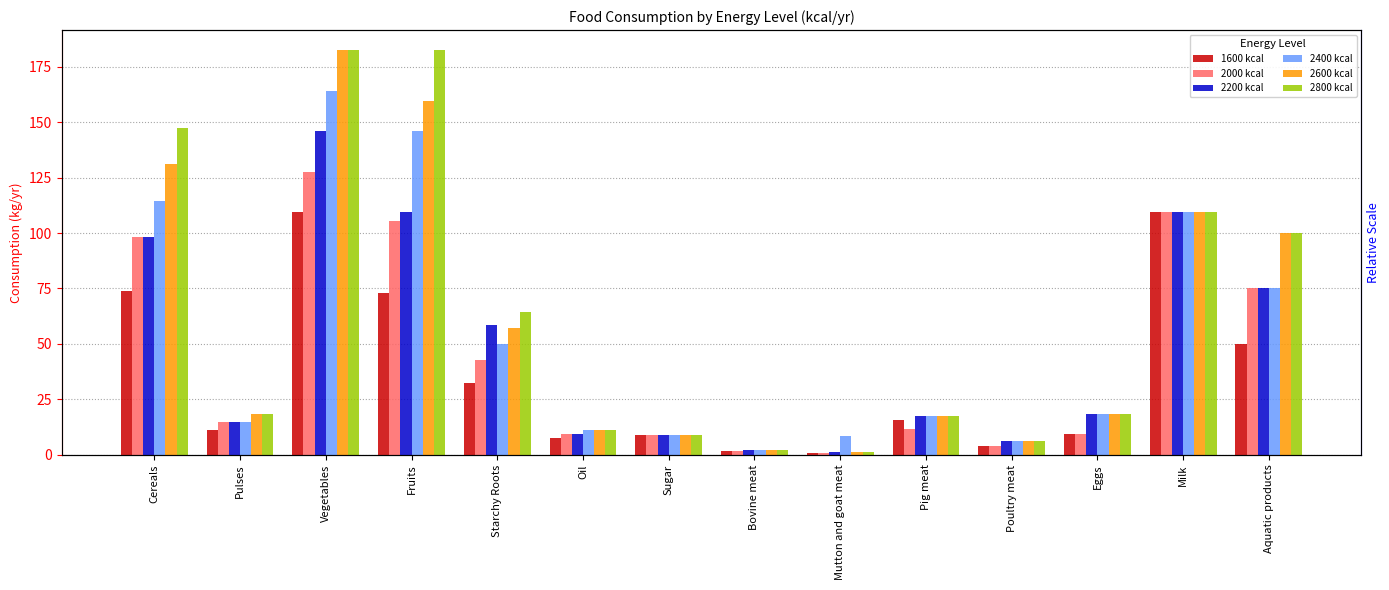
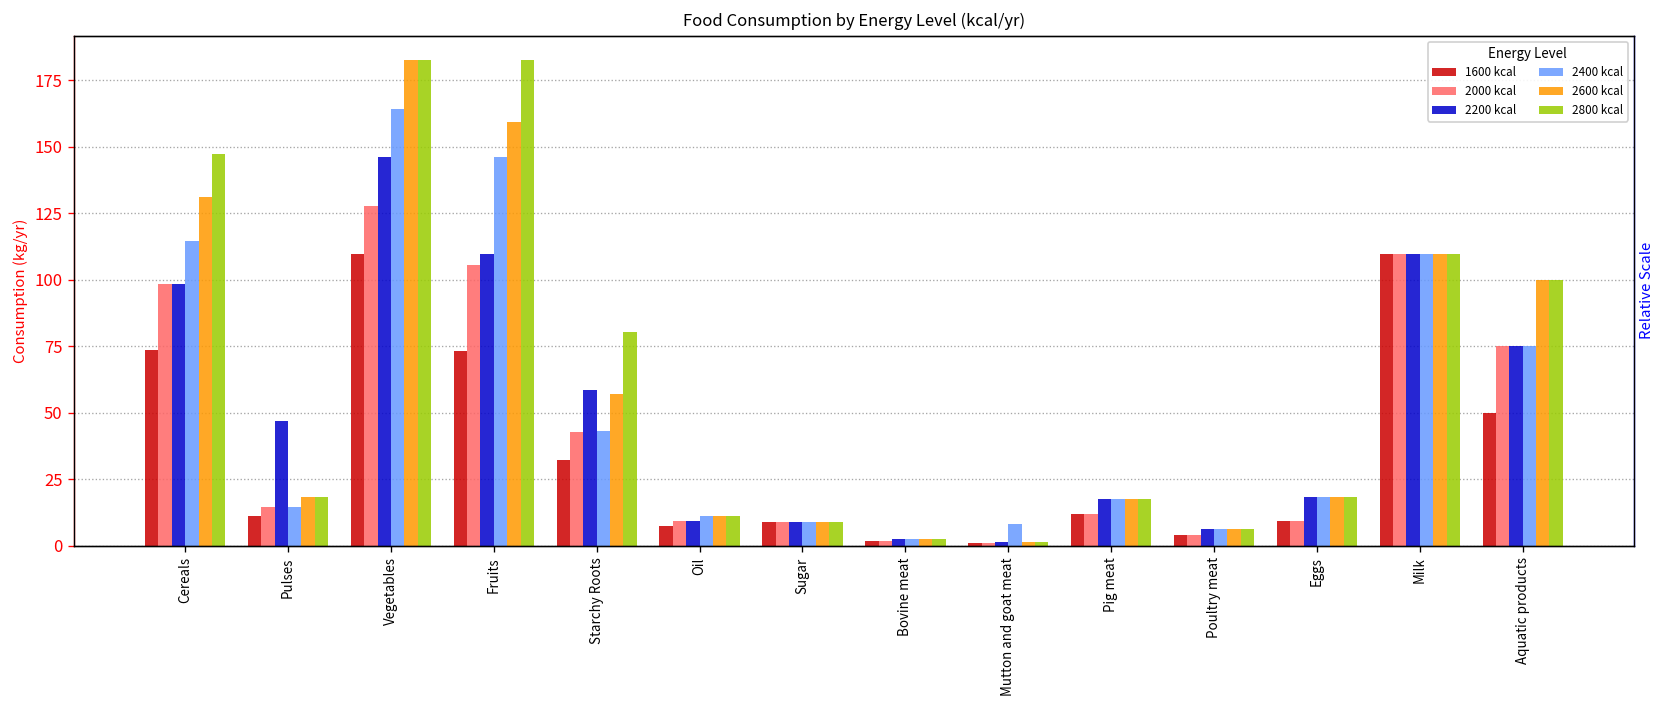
  {
    "1600 kcal": {
      "Cereals": 74,
      "Pulses": 11,
      "Vegetables": 110,
      "Fruits": 73,
      "Starchy Roots": 32,
      "Oil": 7,
      "Sugar": 9,
      "Bovine meat": 2,
-     "Pig meat": 16,
+     "Pig meat": 12,
      "Poultry meat": 4,
      "Eggs": 9,
      "Milk": 110,
      "Aquatic products": 50
    },
    "2000 kcal": {
      "Cereals": 98,
      "Pulses": 15,
      "Vegetables": 128,
      "Fruits": 106,
      "Starchy Roots": 43,
      "Oil": 9,
      "Sugar": 9,
      "Bovine meat": 2,
      "Pig meat": 12,
      "Poultry meat": 4,
      "Eggs": 9,
      "Milk": 110,
      "Aquatic products": 75
    },
    "2200 kcal": {
      "Cereals": 98,
-     "Pulses": 15,
+     "Pulses": 47,
      "Vegetables": 146,
      "Fruits": 110,
      "Starchy Roots": 59,
      "Oil": 9,
      "Sugar": 9,
      "Bovine meat": 2,
      "Mutton and goat meat": 1,
      "Pig meat": 18,
      "Poultry meat": 6,
      "Eggs": 18,
      "Milk": 110,
      "Aquatic products": 75
    },
    "2400 kcal": {
      "Cereals": 115,
      "Pulses": 15,
      "Vegetables": 164,
      "Fruits": 146,
-     "Starchy Roots": 50,
+     "Starchy Roots": 43,
      "Oil": 11,
      "Sugar": 9,
      "Bovine meat": 2,
      "Mutton and goat meat": 8,
      "Pig meat": 18,
      "Poultry meat": 6,
      "Eggs": 18,
      "Milk": 110,
      "Aquatic products": 75
    },
    "2600 kcal": {
      "Cereals": 131,
      "Pulses": 18,
      "Vegetables": 183,
      "Fruits": 160,
      "Starchy Roots": 57,
      "Oil": 11,
      "Sugar": 9,
      "Bovine meat": 2,
      "Mutton and goat meat": 1,
      "Pig meat": 18,
      "Poultry meat": 6,
      "Eggs": 18,
      "Milk": 110,
      "Aquatic products": 100
    },
    "2800 kcal": {
      "Cereals": 147,
      "Pulses": 18,
      "Vegetables": 183,
      "Fruits": 183,
-     "Starchy Roots": 64,
+     "Starchy Roots": 80,
      "Oil": 11,
      "Sugar": 9,
      "Bovine meat": 2,
      "Mutton and goat meat": 1,
      "Pig meat": 18,
      "Poultry meat": 6,
      "Eggs": 18,
      "Milk": 110,
      "Aquatic products": 100
    }
  }
